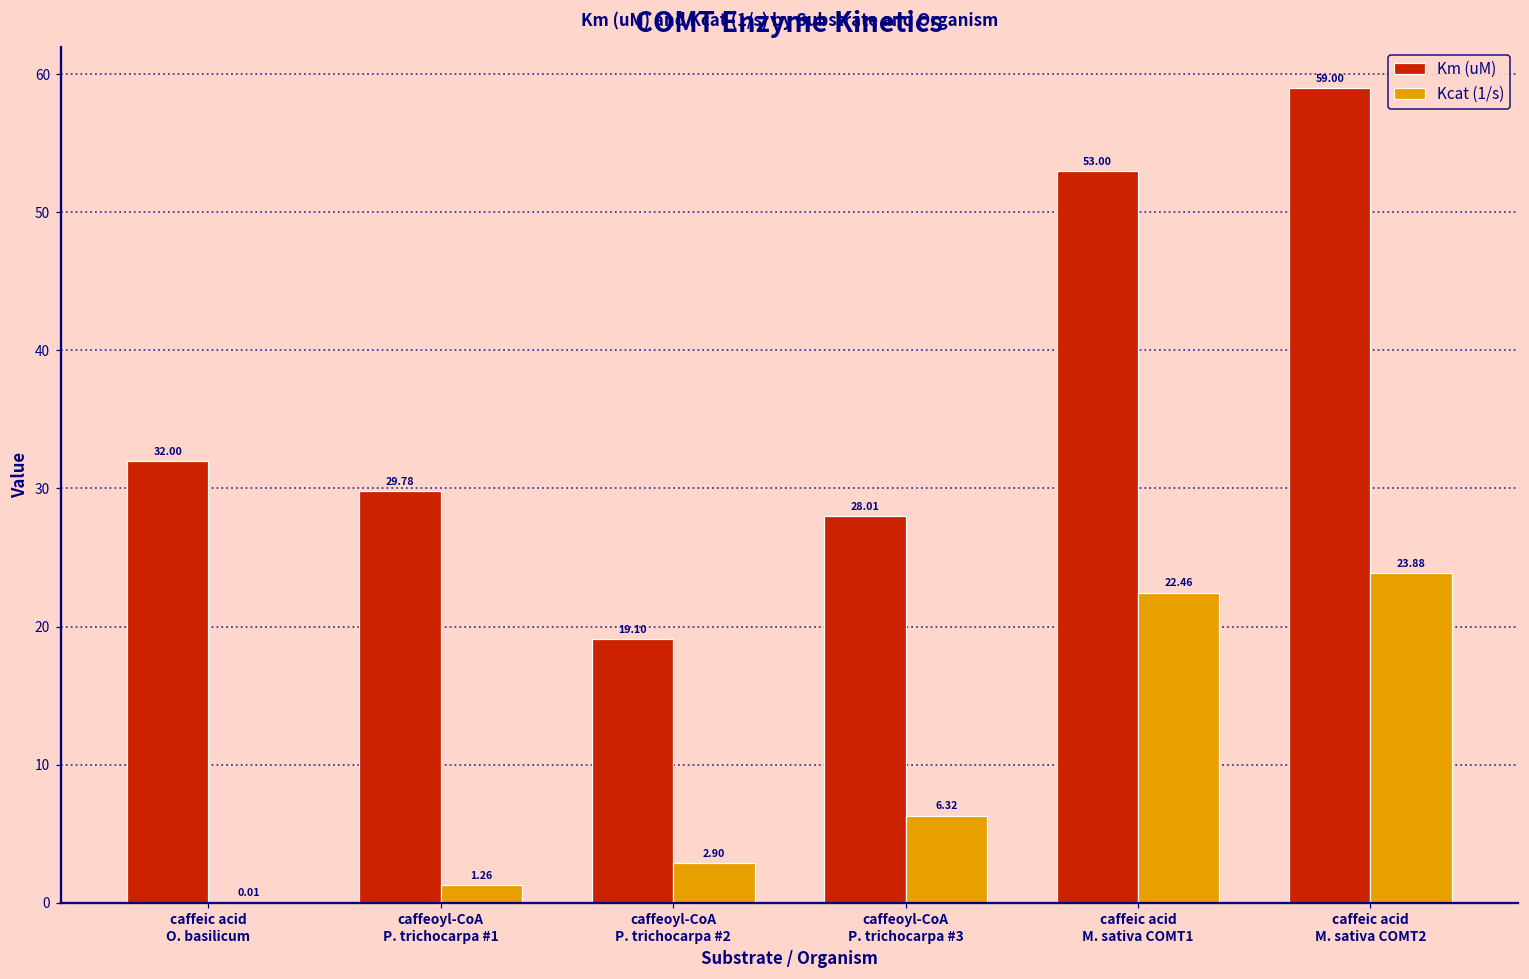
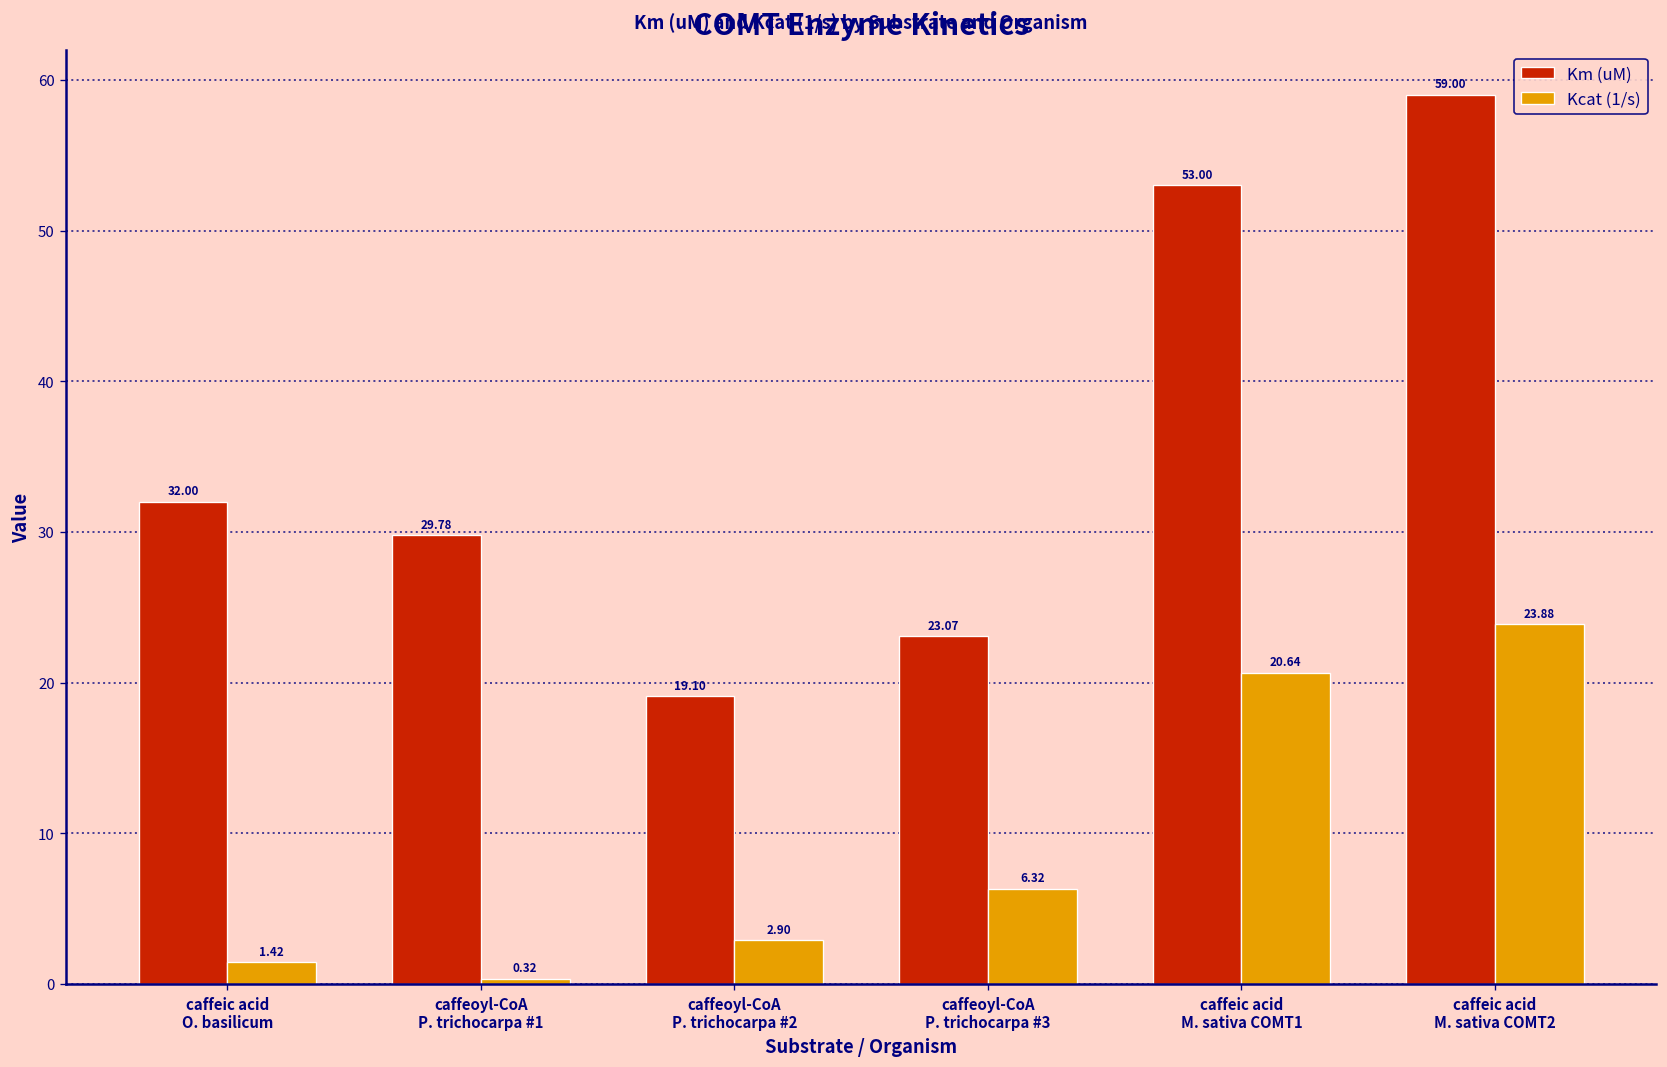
  {
    "Km (uM)": {
      "caffeic acid O. basilicum": 32.00,
      "caffeoyl-CoA P. trichocarpa #1": 29.78,
      "caffeoyl-CoA P. trichocarpa #2": 19.10,
-     "caffeoyl-CoA P. trichocarpa #3": 28.01,
+     "caffeoyl-CoA P. trichocarpa #3": 23.07,
      "caffeic acid M. sativa COMT1": 53.00,
      "caffeic acid M. sativa COMT2": 59.00
    },
    "Kcat (1/s)": {
-     "caffeic acid O. basilicum": 0.01,
-     "caffeoyl-CoA P. trichocarpa #1": 1.26,
+     "caffeic acid O. basilicum": 1.42,
+     "caffeoyl-CoA P. trichocarpa #1": 0.32,
      "caffeoyl-CoA P. trichocarpa #2": 2.90,
      "caffeoyl-CoA P. trichocarpa #3": 6.32,
-     "caffeic acid M. sativa COMT1": 22.46,
+     "caffeic acid M. sativa COMT1": 20.64,
      "caffeic acid M. sativa COMT2": 23.88
    }
  }
